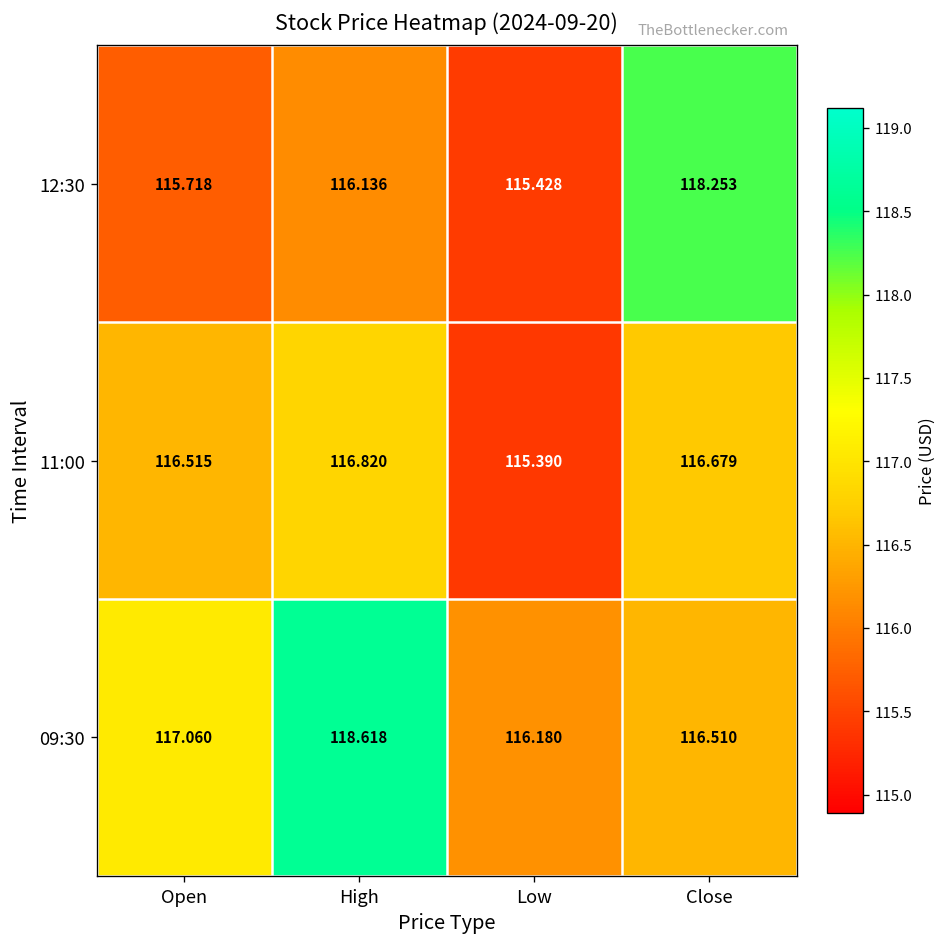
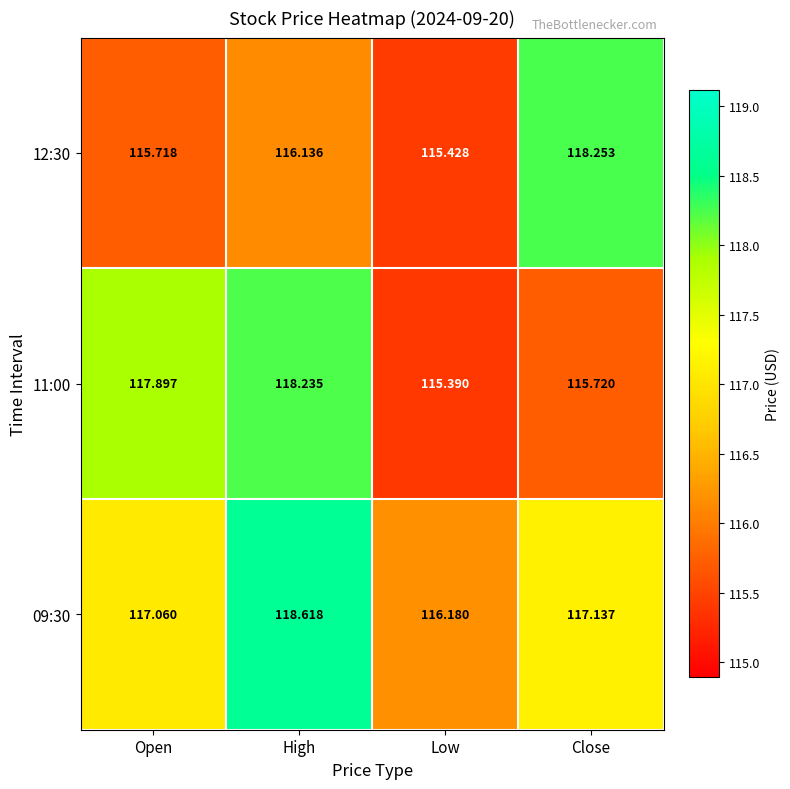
  {
    "12:30": {
      "Open": 115.718,
      "High": 116.136,
      "Low": 115.428,
      "Close": 118.253
    },
    "11:00": {
-     "Open": 116.515,
-     "High": 116.820,
+     "Open": 117.897,
+     "High": 118.235,
      "Low": 115.390,
-     "Close": 116.679
+     "Close": 115.720
    },
    "09:30": {
      "Open": 117.060,
      "High": 118.618,
      "Low": 116.180,
-     "Close": 116.510
+     "Close": 117.137
    }
  }
